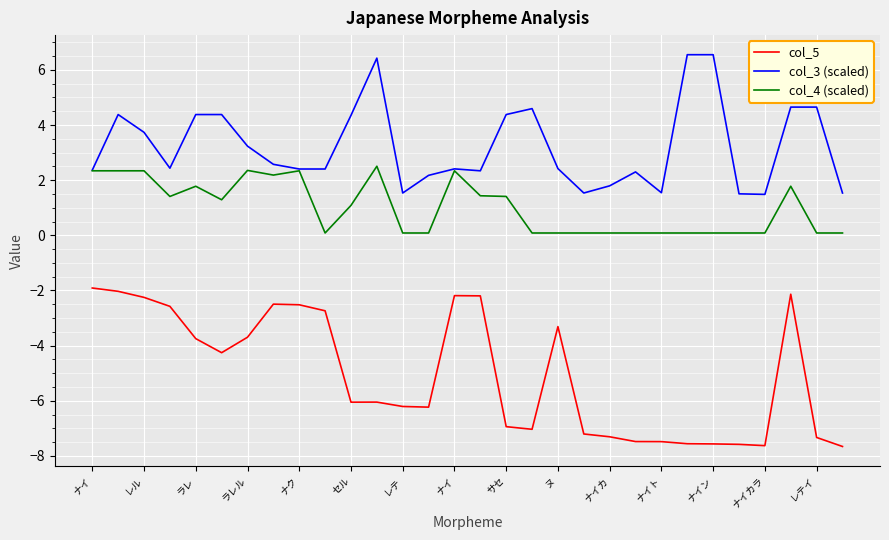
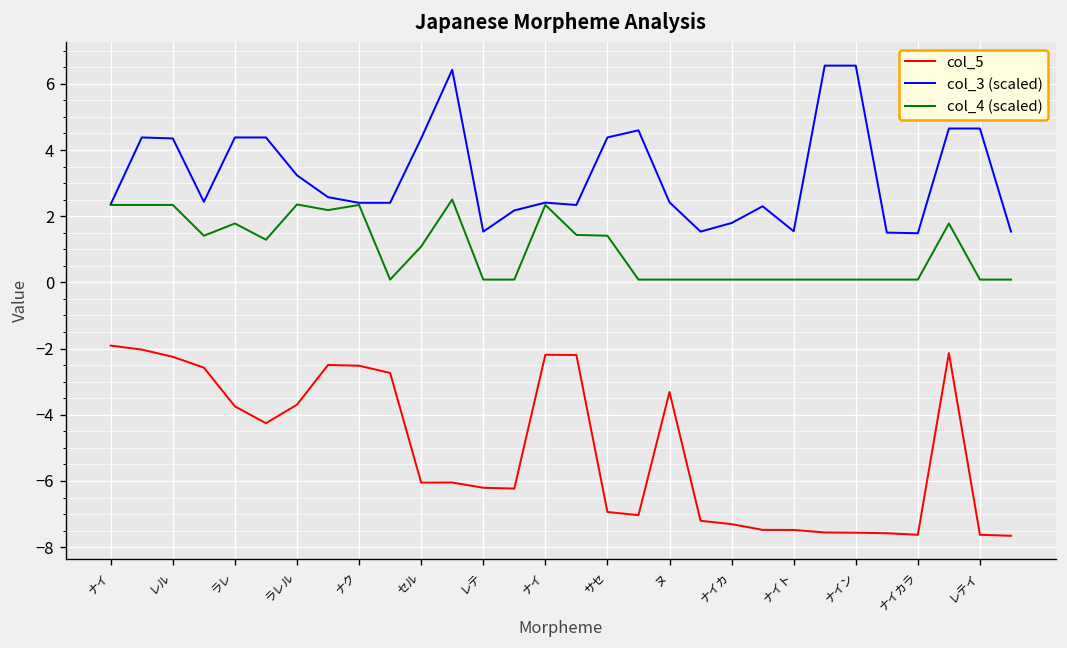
  {
    "col_5": {
      "レル": -2.2,
      "ラレ": -3.7,
      "ラレル": -3.7,
      "ナク": -2.5,
      "セル": -6.0,
      "レテ": -6.2,
      "サセ": -6.9,
      "ヌ": -3.3,
      "ナイカ": -7.3,
      "ナイト": -7.5,
      "ナイン": -7.6,
      "ナイカラ": -7.6,
-     "レテイ": -7.3
+     "レテイ": -7.6
    },
    "col_3 (scaled)": {
-     "レル": 3.7,
+     "レル": 4.4,
      "ラレ": 4.4,
      "ラレル": 3.2,
      "セル": 4.4,
      "レテ": 1.5,
      "サセ": 4.4,
      "ヌ": 2.4,
      "ナイカ": 1.8,
      "ナイト": 1.5,
      "ナイン": 6.6,
      "ナイカラ": 1.5,
      "レテイ": 4.7
    },
    "col_4 (scaled)": {
      "レル": 2.3,
      "ラレ": 1.8,
      "ラレル": 2.4,
      "セル": 1.1,
      "レテ": 0.1,
      "サセ": 1.4,
      "ヌ": 0.1,
      "ナイカ": 0.1,
      "ナイト": 0.1,
      "ナイン": 0.1,
      "ナイカラ": 0.1,
      "レテイ": 0.1
    }
  }
